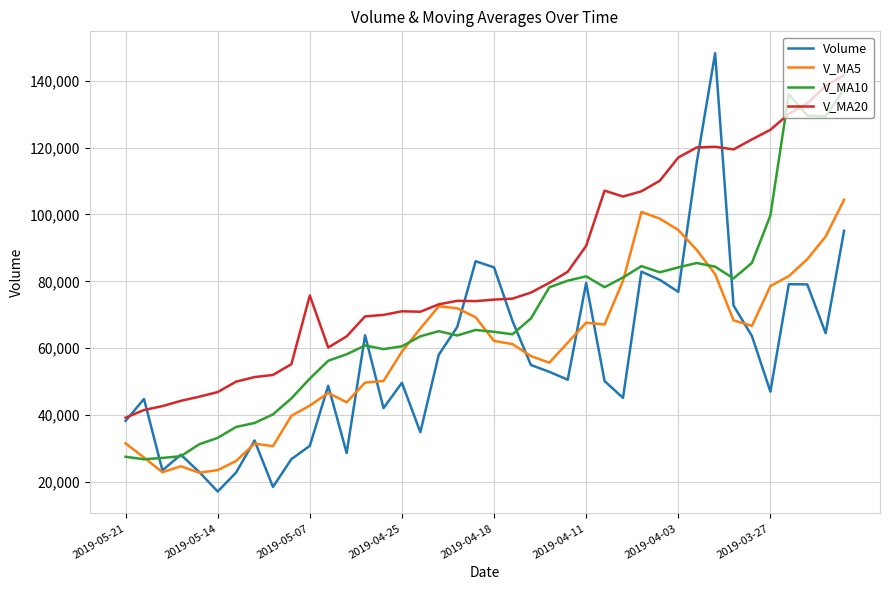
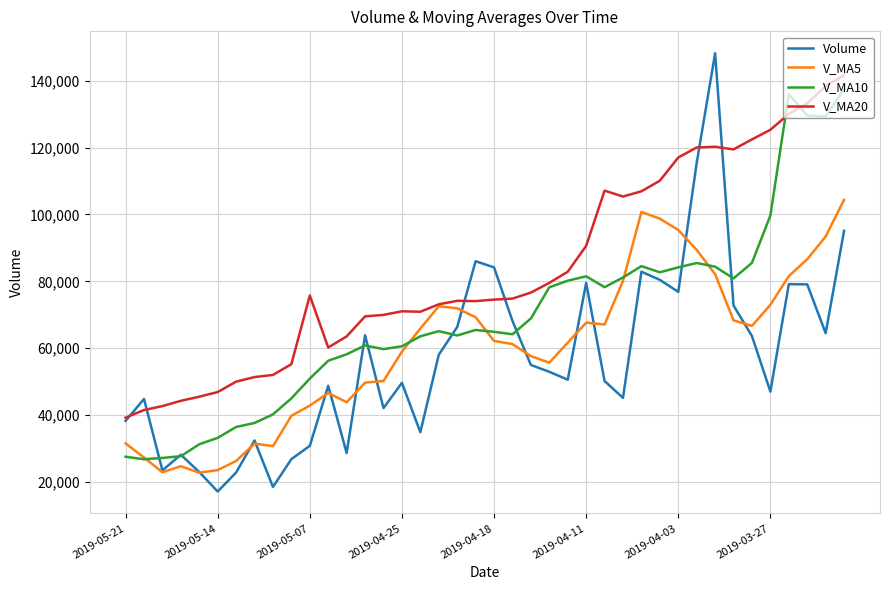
  {
    "Volume": {
      "2019-05-21": "38,000",
      "2019-05-14": "17,000",
      "2019-05-07": "31,000",
      "2019-04-25": "50,000",
      "2019-04-18": "84,000",
      "2019-04-11": "80,000",
      "2019-04-03": "77,000",
      "2019-03-27": "47,000"
    },
    "V_MA5": {
      "2019-05-21": "32,000",
      "2019-05-14": "24,000",
      "2019-05-07": "43,000",
      "2019-04-25": "59,000",
      "2019-04-18": "62,000",
      "2019-04-11": "68,000",
      "2019-04-03": "95,000",
-     "2019-03-27": "79,000"
+     "2019-03-27": "73,000"
    },
    "V_MA10": {
      "2019-05-21": "28,000",
      "2019-05-14": "33,000",
      "2019-05-07": "51,000",
      "2019-04-25": "61,000",
      "2019-04-18": "65,000",
      "2019-04-11": "82,000",
      "2019-04-03": "84,000",
      "2019-03-27": "100,000"
    },
    "V_MA20": {
      "2019-05-21": "39,000",
      "2019-05-14": "47,000",
      "2019-05-07": "76,000",
      "2019-04-25": "71,000",
      "2019-04-18": "75,000",
      "2019-04-11": "91,000",
      "2019-04-03": "117,000",
      "2019-03-27": "125,000"
    }
  }
